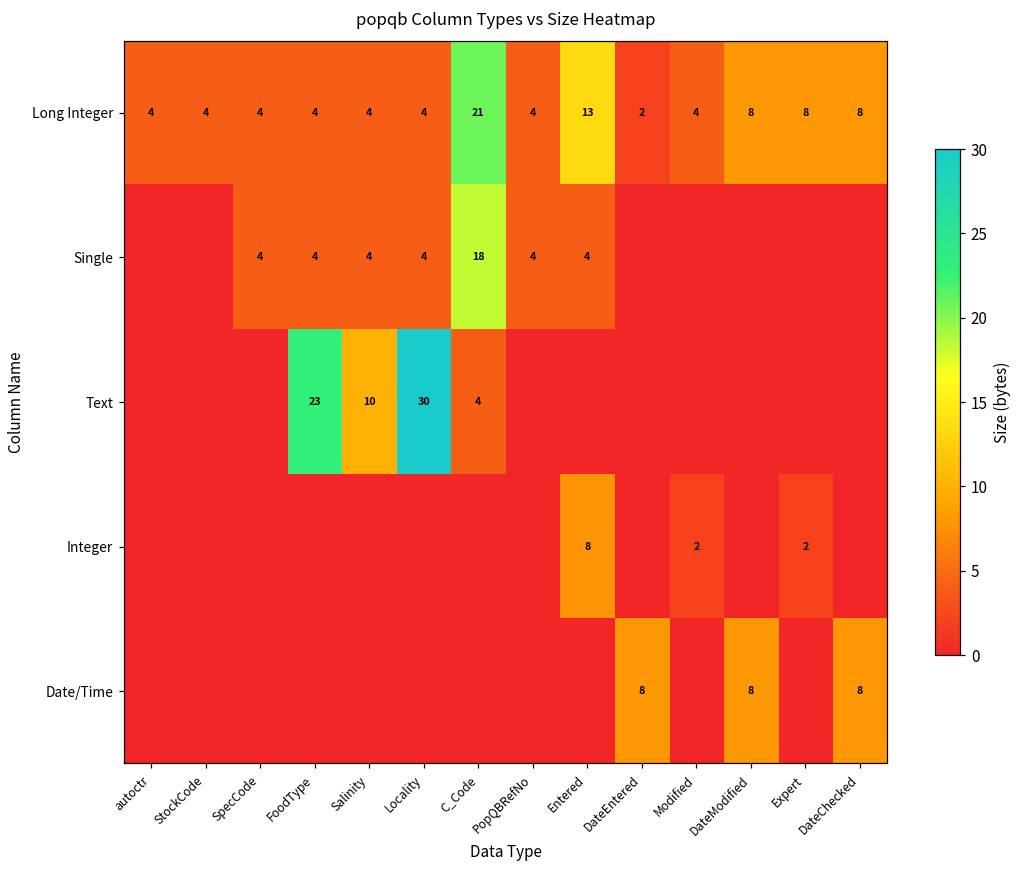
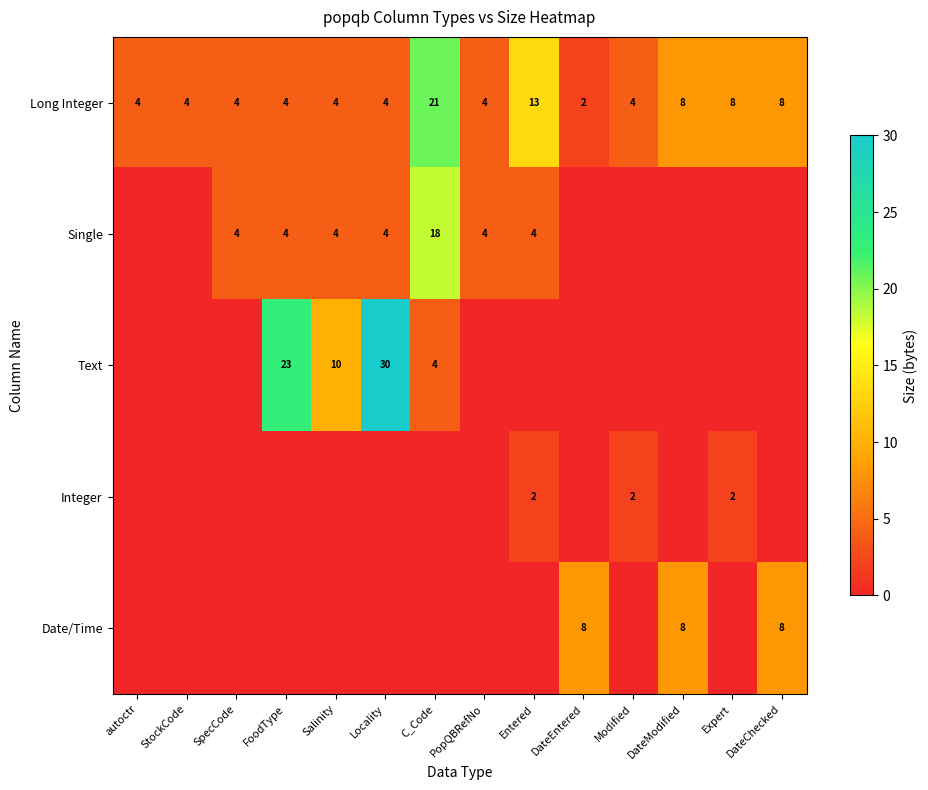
  {
    "Long Integer": {
      "autoctr": 4,
      "StockCode": 4,
      "SpecCode": 4,
      "FoodType": 4,
      "Salinity": 4,
      "Locality": 4,
      "C_Code": 21,
      "PopQBRefNo": 4,
      "Entered": 13,
      "DateEntered": 2,
      "Modified": 4,
      "DateModified": 8,
      "Expert": 8,
      "DateChecked": 8
    },
    "Single": {
      "SpecCode": 4,
      "FoodType": 4,
      "Salinity": 4,
      "Locality": 4,
      "C_Code": 18,
      "PopQBRefNo": 4,
      "Entered": 4
    },
    "Text": {
      "FoodType": 23,
      "Salinity": 10,
      "Locality": 30,
      "C_Code": 4
    },
    "Integer": {
-     "Entered": 8,
+     "Entered": 2,
      "Modified": 2,
      "Expert": 2
    },
    "Date/Time": {
      "DateEntered": 8,
      "DateModified": 8,
      "DateChecked": 8
    }
  }
